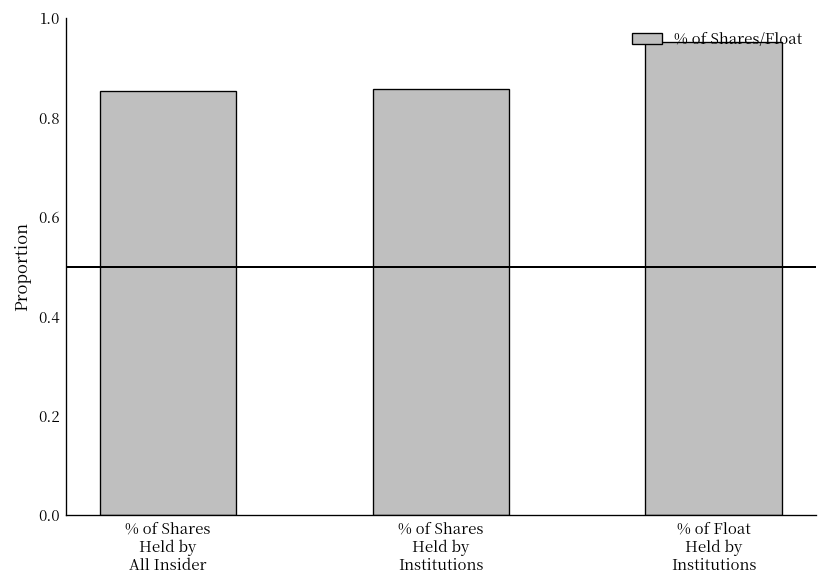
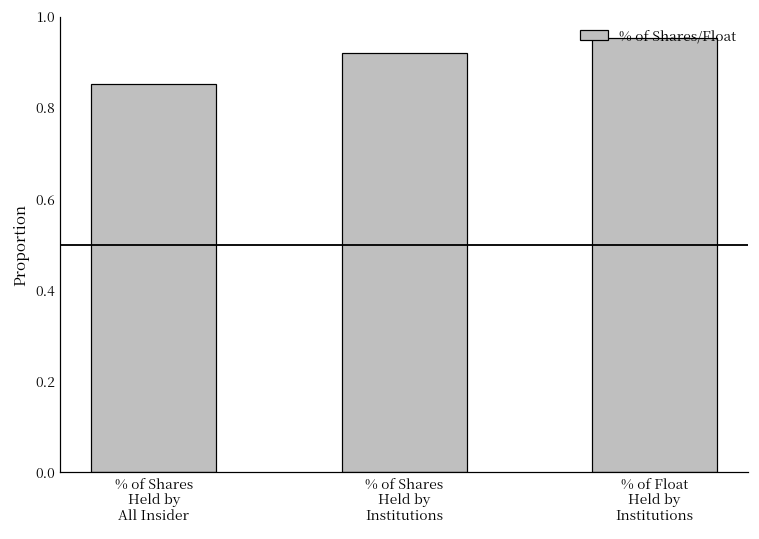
  {
    "% of Shares Held by All Insider": 0.85,
-   "% of Shares Held by Institutions": 0.86,
+   "% of Shares Held by Institutions": 0.92,
    "% of Float Held by Institutions": 0.95
  }
